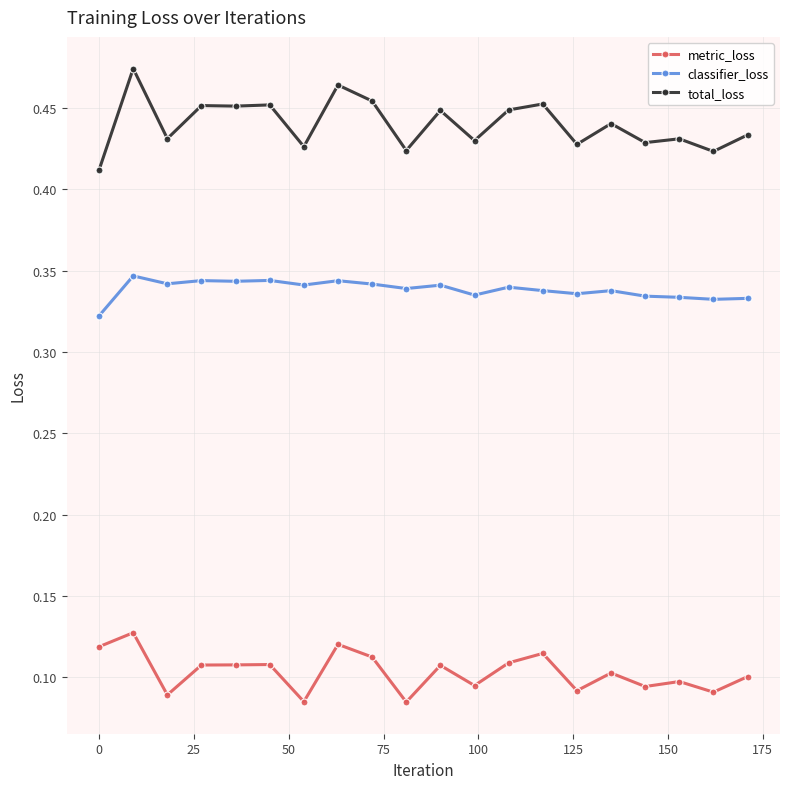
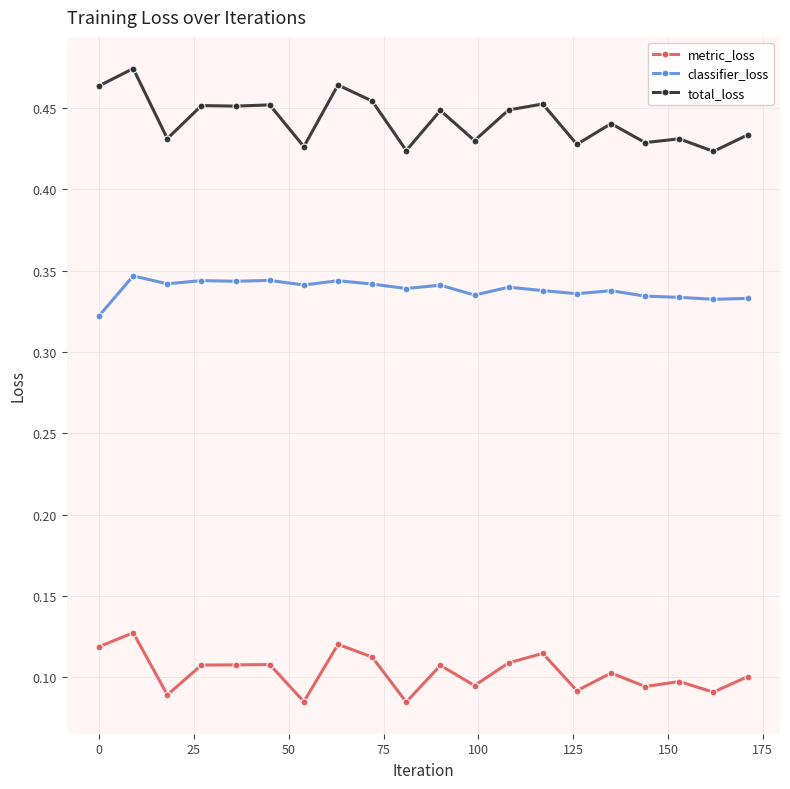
  {
    "metric_loss": {
      "0": 0.119
    },
    "classifier_loss": {
      "0": 0.322
    },
    "total_loss": {
-     "0": 0.412
+     "0": 0.464
    }
  }
